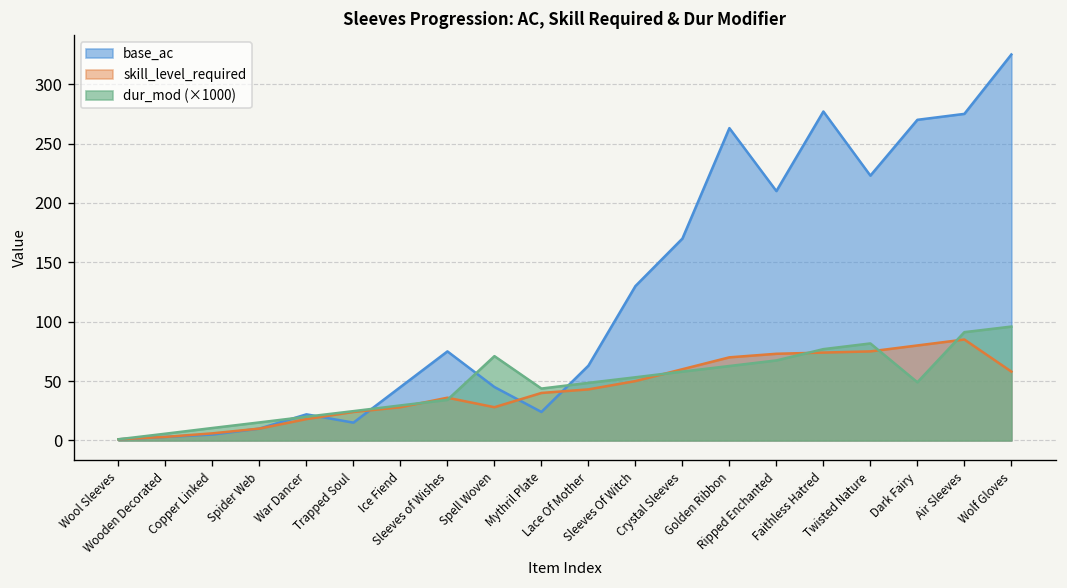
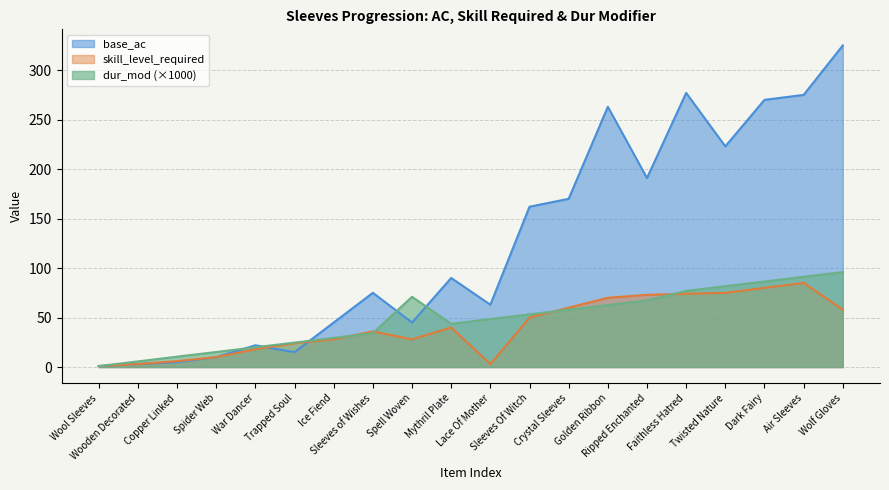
  {
    "base_ac": {
      "Trapped Soul": 20,
      "Ice Fiend": 50,
      "Sleeves of Wishes": 80,
      "Spell Woven": 50,
-     "Mythril Plate": 20,
+     "Mythril Plate": 90,
      "Lace Of Mother": 60,
-     "Sleeves Of Witch": 130,
+     "Sleeves Of Witch": 160,
      "Crystal Sleeves": 170,
      "Golden Ribbon": 260,
-     "Ripped Enchanted": 210,
+     "Ripped Enchanted": 190,
      "Faithless Hatred": 280,
      "Twisted Nature": 220,
      "Dark Fairy": 270,
      "Air Sleeves": 280,
      "Wolf Gloves": 330
    },
    "skill_level_required": {
      "Spell Woven": 30,
      "Mythril Plate": 40,
-     "Lace Of Mother": 40,
+     "Lace Of Mother": 0,
      "Sleeves Of Witch": 50,
      "Golden Ribbon": 70,
      "Ripped Enchanted": 70,
      "Faithless Hatred": 70,
      "Twisted Nature": 80,
      "Dark Fairy": 80,
      "Air Sleeves": 90,
      "Wolf Gloves": 60
    },
    "dur_mod (×1000)": {
      "Wooden Decorated": 10,
      "Copper Linked": 10,
      "Spider Web": 20,
      "Spell Woven": 70,
      "Mythril Plate": 40,
      "Lace Of Mother": 50,
      "Sleeves Of Witch": 50,
      "Golden Ribbon": 60,
      "Ripped Enchanted": 70,
      "Faithless Hatred": 80,
      "Twisted Nature": 80,
-     "Dark Fairy": 50,
+     "Dark Fairy": 90,
      "Air Sleeves": 90,
      "Wolf Gloves": 100
    }
  }
